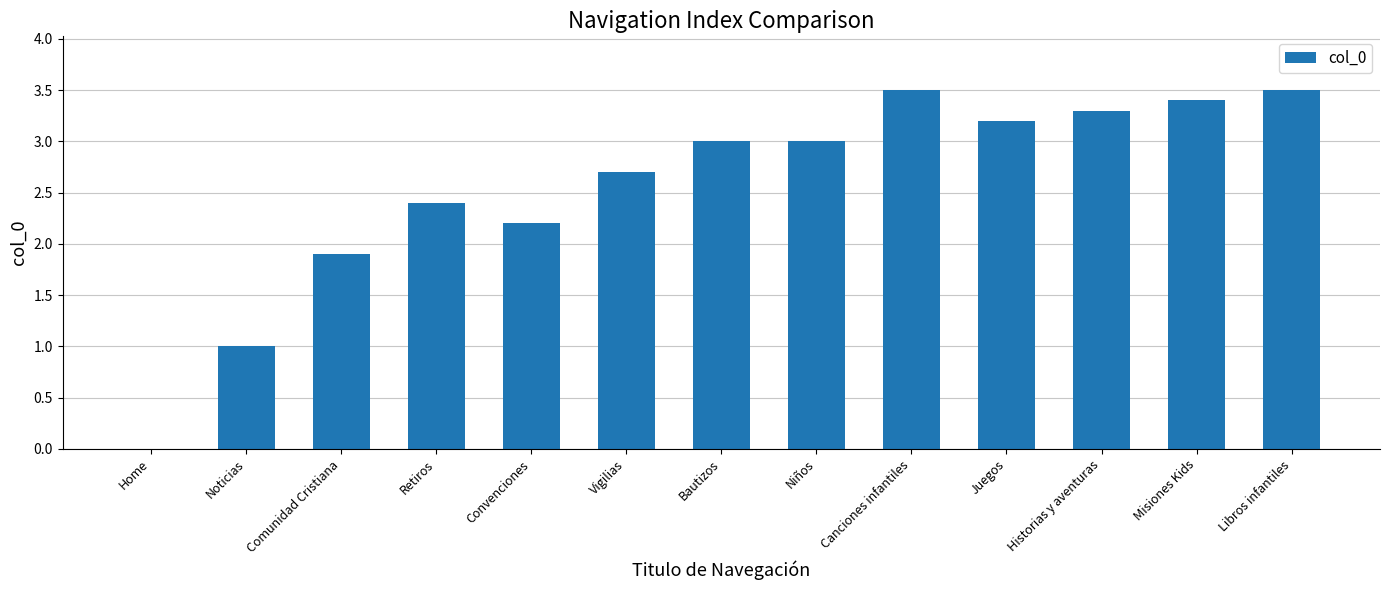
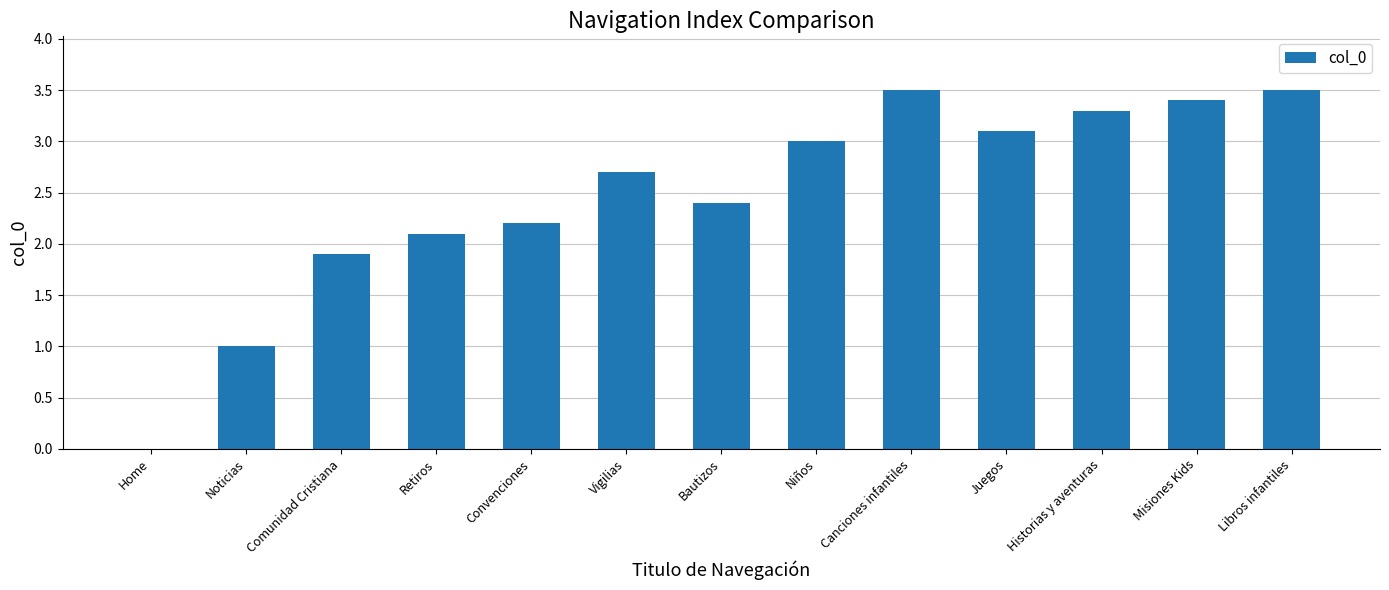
  {
    "Home": 0.0,
    "Noticias": 1.0,
    "Comunidad Cristiana": 1.9,
-   "Retiros": 2.4,
+   "Retiros": 2.1,
    "Convenciones": 2.2,
    "Vigilias": 2.7,
-   "Bautizos": 3.0,
+   "Bautizos": 2.4,
    "Niños": 3.0,
    "Canciones infantiles": 3.5,
-   "Juegos": 3.2,
+   "Juegos": 3.1,
    "Historias y aventuras": 3.3,
    "Misiones Kids": 3.4,
    "Libros infantiles": 3.5
  }
